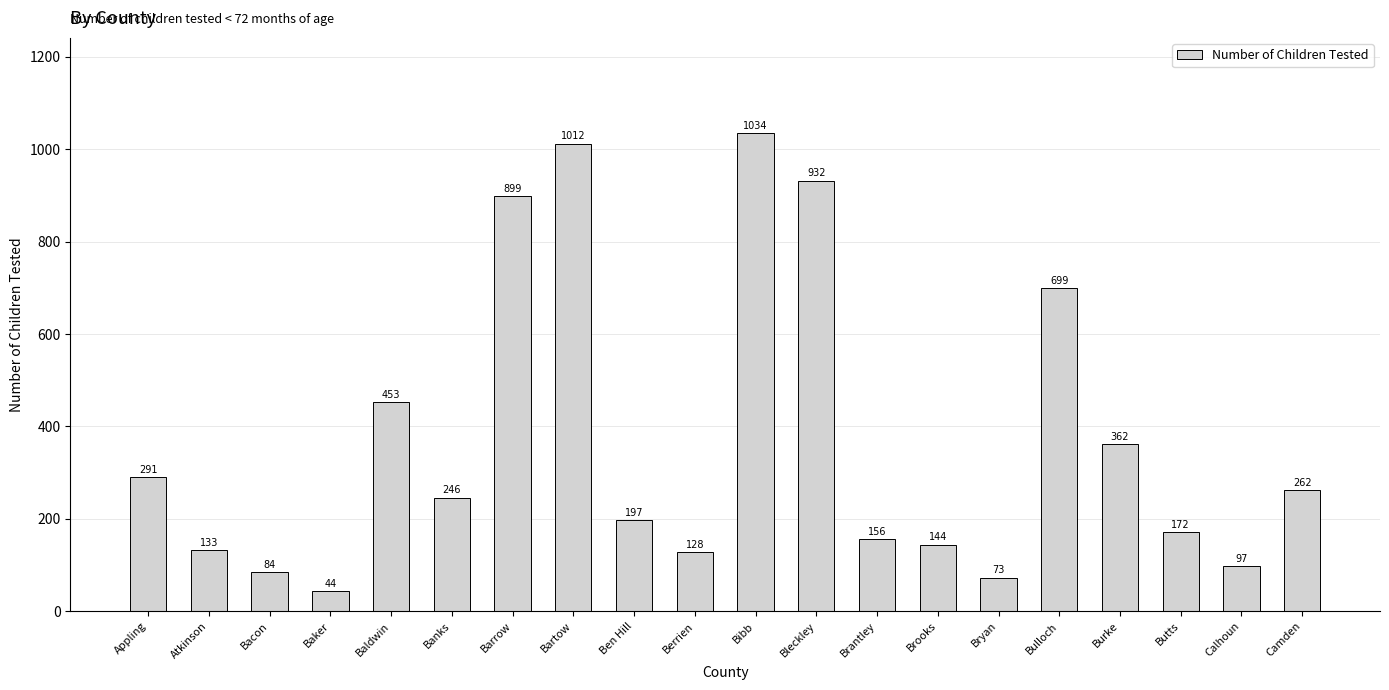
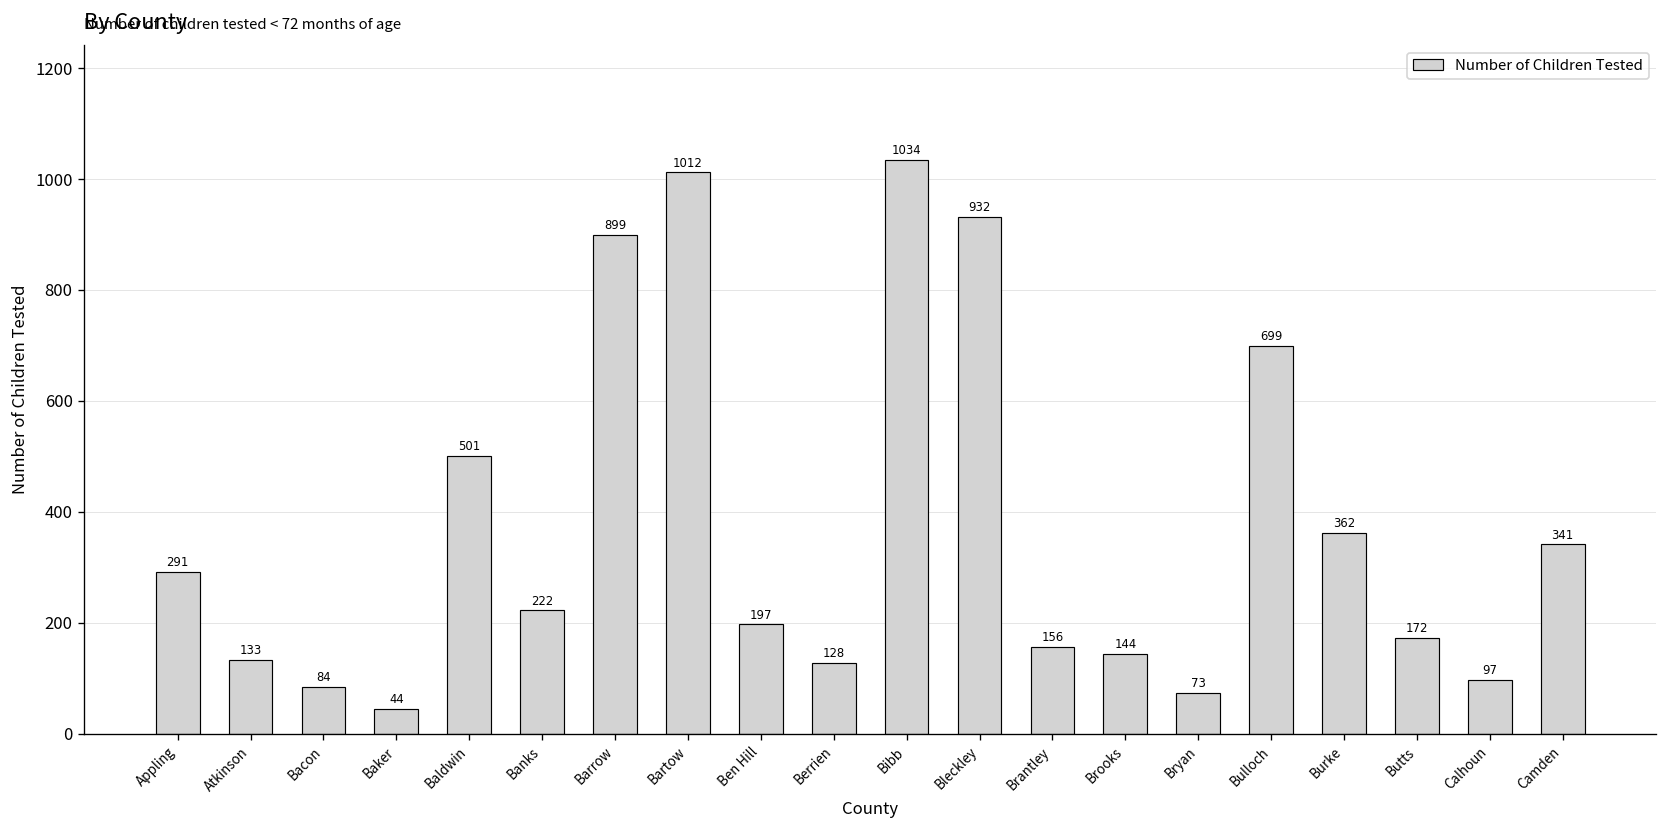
  {
    "Appling": 291,
    "Atkinson": 133,
    "Bacon": 84,
    "Baker": 44,
-   "Baldwin": 453,
-   "Banks": 246,
+   "Baldwin": 501,
+   "Banks": 222,
    "Barrow": 899,
    "Bartow": 1012,
    "Ben Hill": 197,
    "Berrien": 128,
    "Bibb": 1034,
    "Bleckley": 932,
    "Brantley": 156,
    "Brooks": 144,
    "Bryan": 73,
    "Bulloch": 699,
    "Burke": 362,
    "Butts": 172,
    "Calhoun": 97,
-   "Camden": 262
+   "Camden": 341
  }
